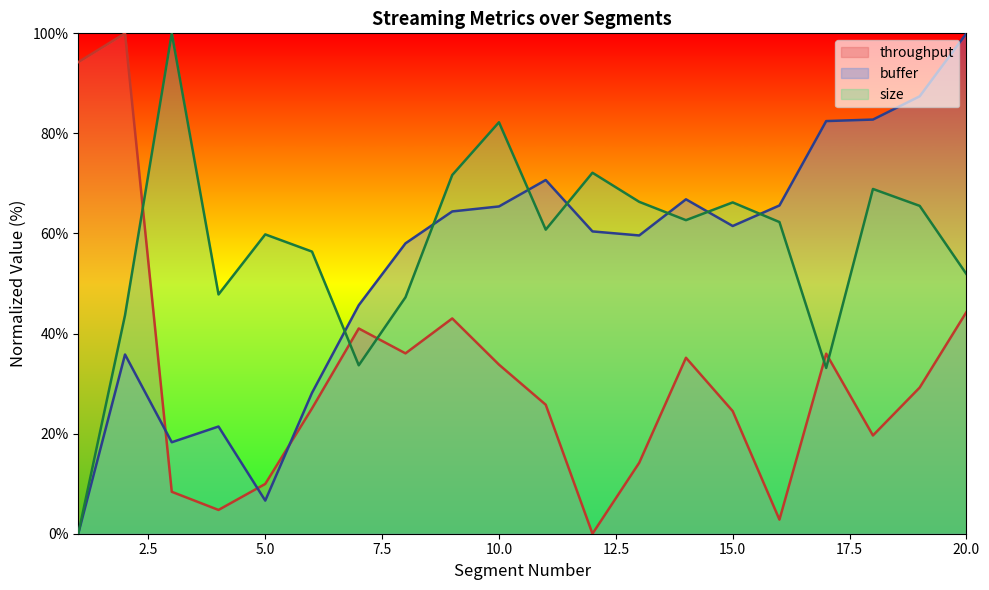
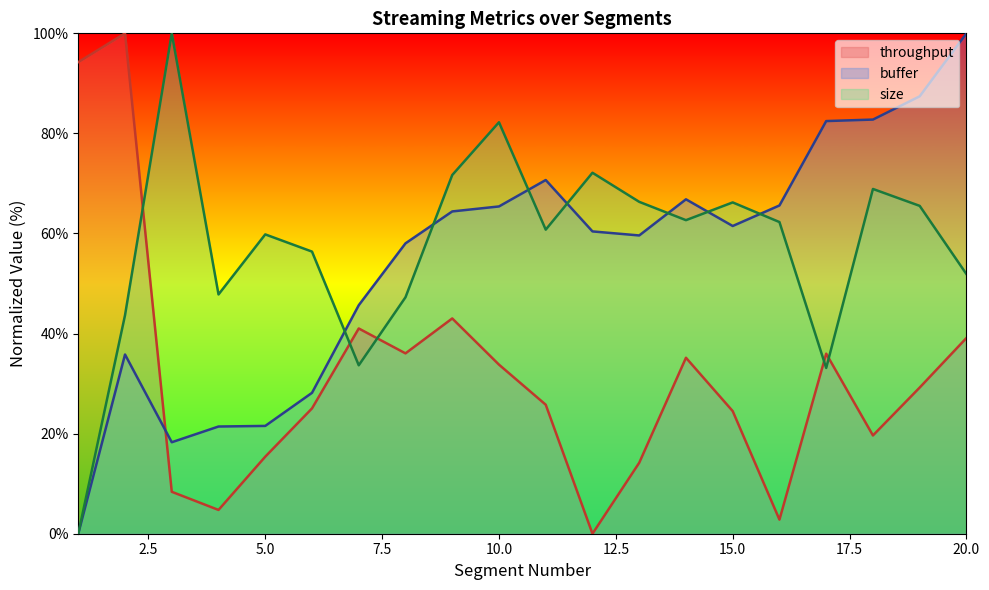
  {
    "throughput": {
-     "5.0": "10%",
+     "5.0": "15%",
      "10.0": "34%",
      "15.0": "24%",
-     "20.0": "44%"
+     "20.0": "39%"
    },
    "buffer": {
-     "5.0": "7%",
+     "5.0": "22%",
      "10.0": "65%",
      "15.0": "61%",
      "20.0": "100%"
    },
    "size": {
      "5.0": "60%",
      "10.0": "82%",
      "15.0": "66%",
      "20.0": "52%"
    }
  }
